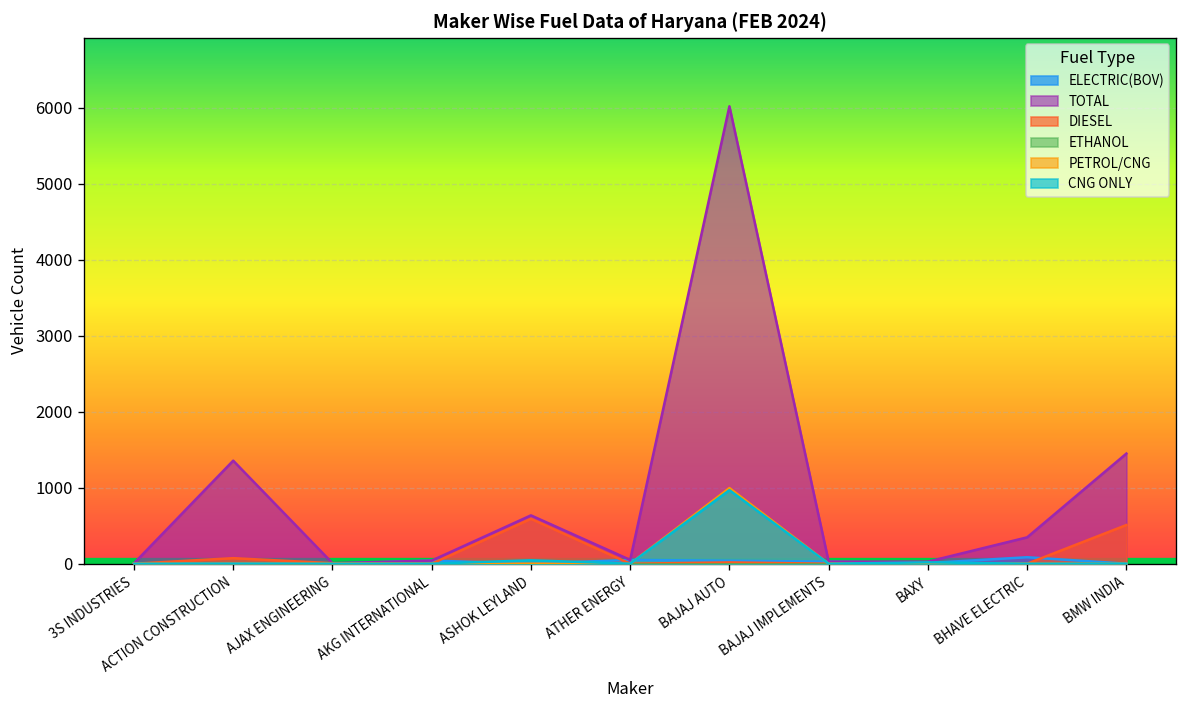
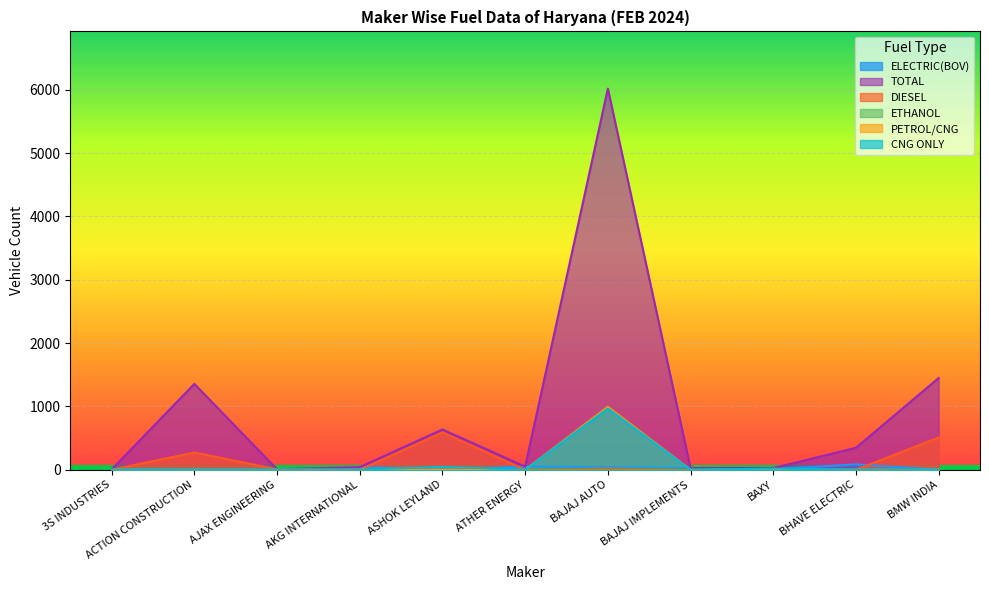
  {
    "TOTAL": {
      "ACTION CONSTRUCTION": 1400,
      "ASHOK LEYLAND": 600,
      "BAJAJ AUTO": 6000,
      "BHAVE ELECTRIC": 300,
      "BMW INDIA": 1400
    },
    "DIESEL": {
-     "ACTION CONSTRUCTION": 100,
+     "ACTION CONSTRUCTION": 300,
      "ASHOK LEYLAND": 600,
      "BMW INDIA": 500
    }
  }
